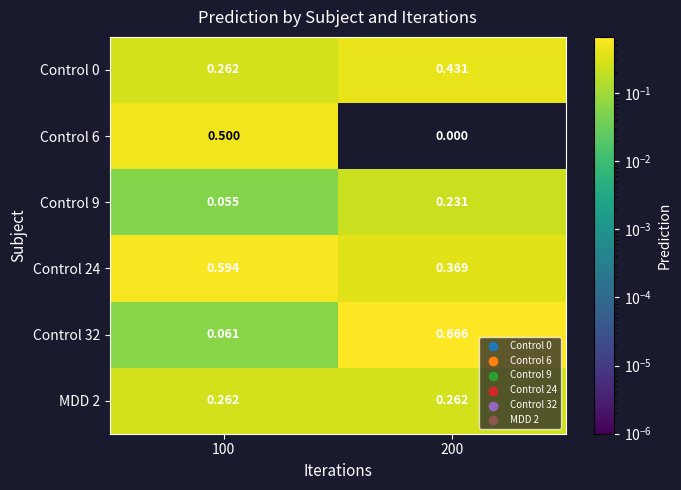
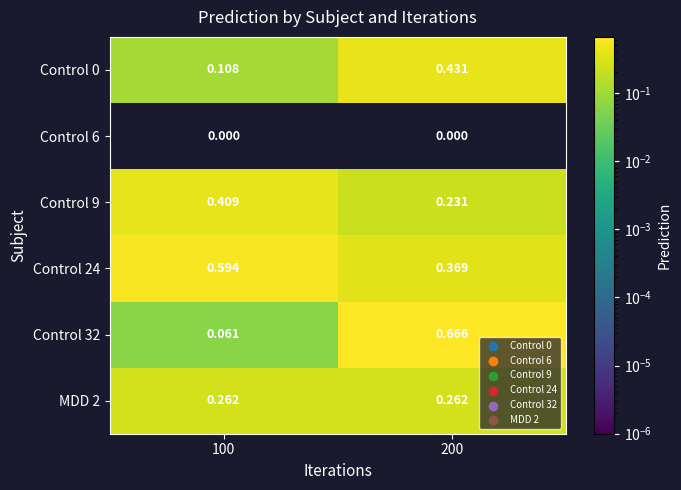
  {
    "Control 0": {
-     "100": 0.262,
+     "100": 0.108,
      "200": 0.431
    },
    "Control 6": {
-     "100": 0.500,
+     "100": 0.000,
      "200": 0.000
    },
    "Control 9": {
-     "100": 0.055,
+     "100": 0.409,
      "200": 0.231
    },
    "Control 24": {
      "100": 0.594,
      "200": 0.369
    },
    "Control 32": {
      "100": 0.061,
      "200": 0.666
    },
    "MDD 2": {
      "100": 0.262,
      "200": 0.262
    }
  }
